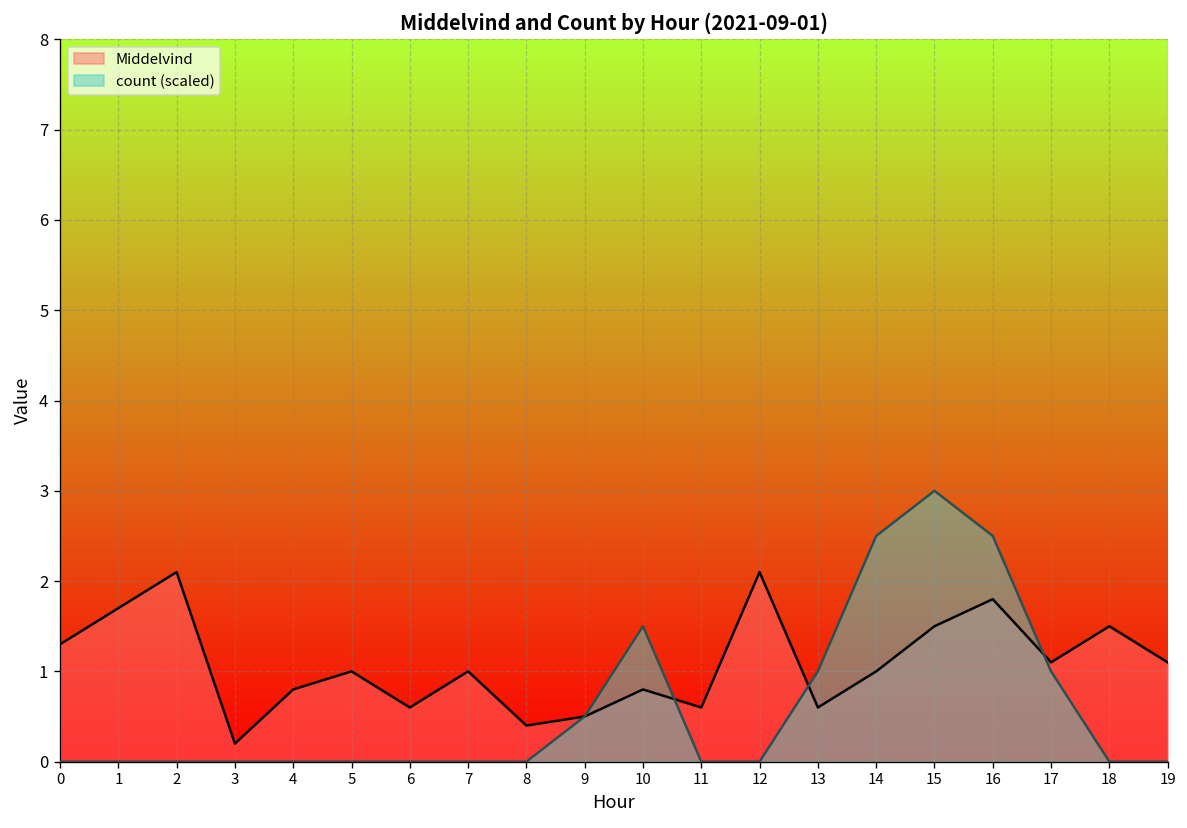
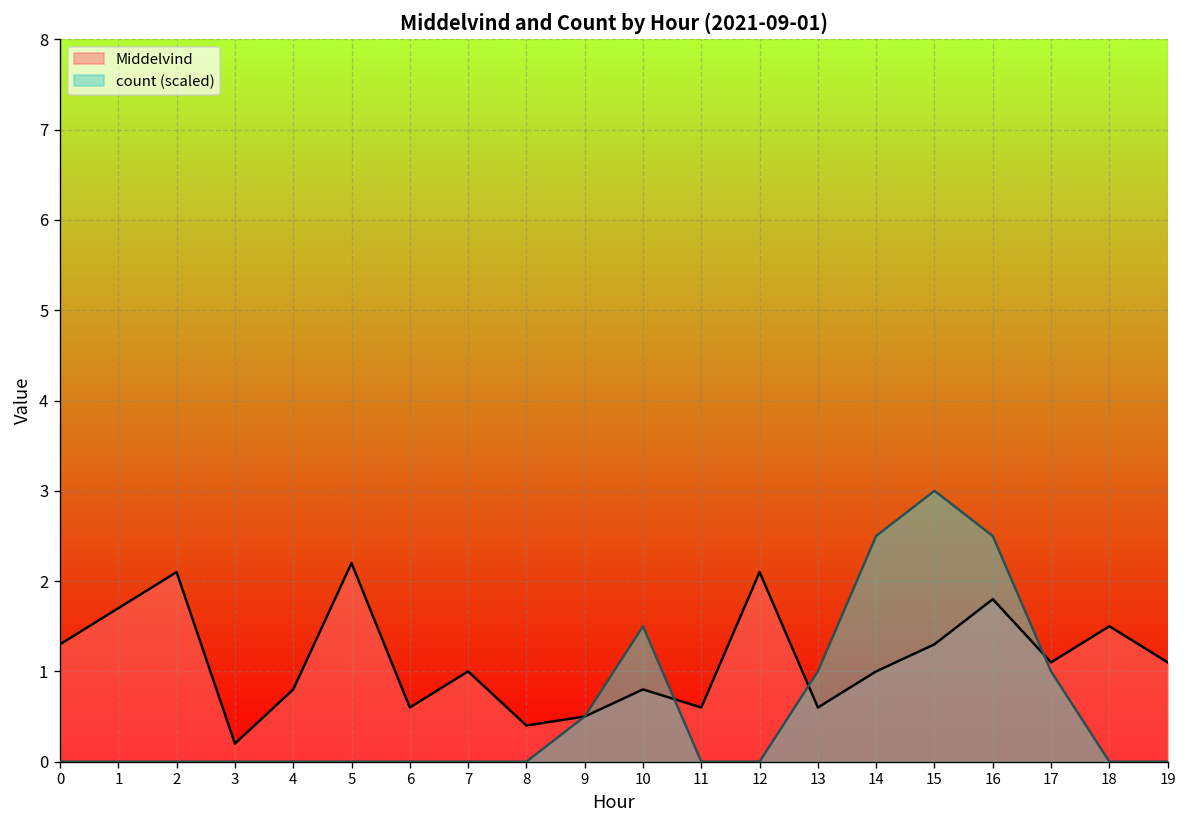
  {
    "Middelvind": {
      "0": 1.3,
      "1": 1.7,
      "2": 2.1,
      "3": 0.2,
      "4": 0.8,
-     "5": 1.0,
+     "5": 2.2,
      "6": 0.6,
      "7": 1.0,
      "8": 0.4,
      "10": 0.8,
      "11": 0.6,
      "12": 2.1,
      "13": 0.6,
      "14": 1.0,
-     "15": 1.5,
+     "15": 1.3,
      "16": 1.8,
      "17": 1.1,
      "18": 1.5,
      "19": 1.1
    },
    "count (scaled)": {
      "0": 0.0,
      "1": 0.0,
      "2": 0.0,
      "3": 0.0,
      "4": 0.0,
      "5": 0.0,
      "6": 0.0,
      "7": 0.0,
      "8": 0.0,
      "10": 1.5,
      "11": 0.0,
      "12": 0.0,
      "13": 1.0,
      "14": 2.5,
      "15": 3.0,
      "16": 2.5,
      "17": 1.0,
      "18": 0.0,
      "19": 0.0
    }
  }
